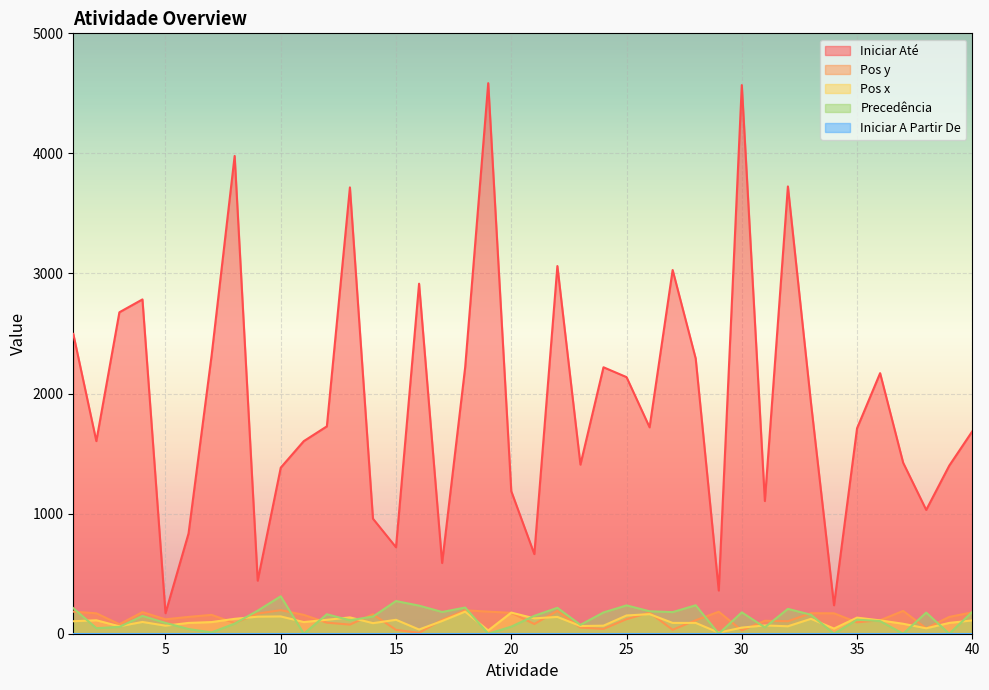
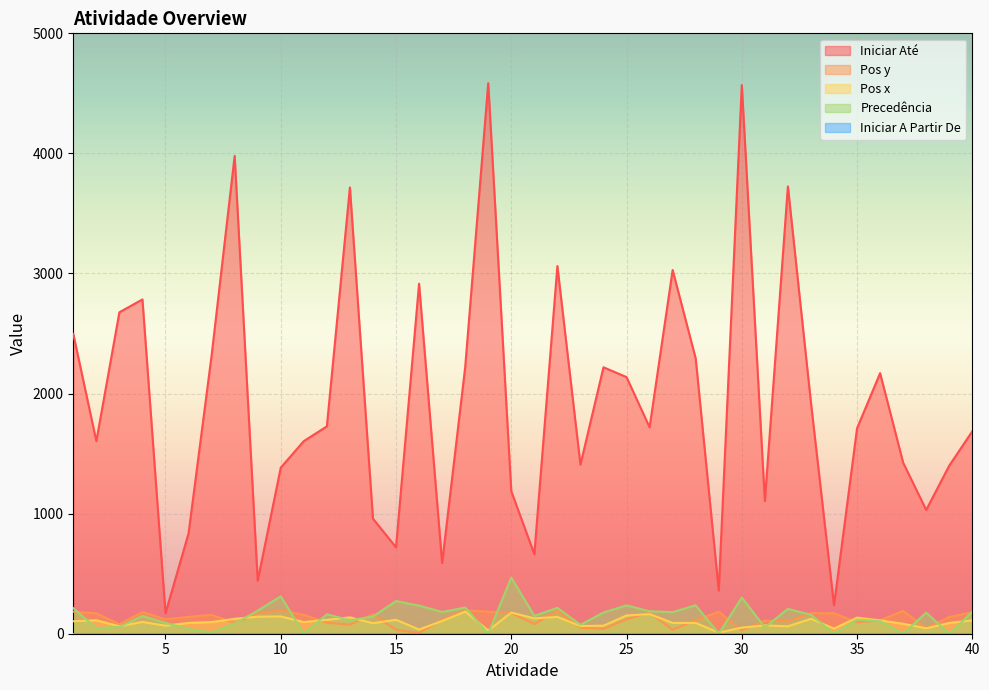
  {
    "Precedência": {
      "5": 90,
      "10": 310,
      "15": 270,
-     "20": 60,
+     "20": 470,
      "25": 240,
-     "30": 180
+     "30": 300
    },
    "Iniciar A Partir De": {
      "5": 0,
      "10": 0,
      "15": 0,
      "20": 0,
      "25": 0,
      "30": 0,
      "35": 0,
      "40": 0
    }
  }
